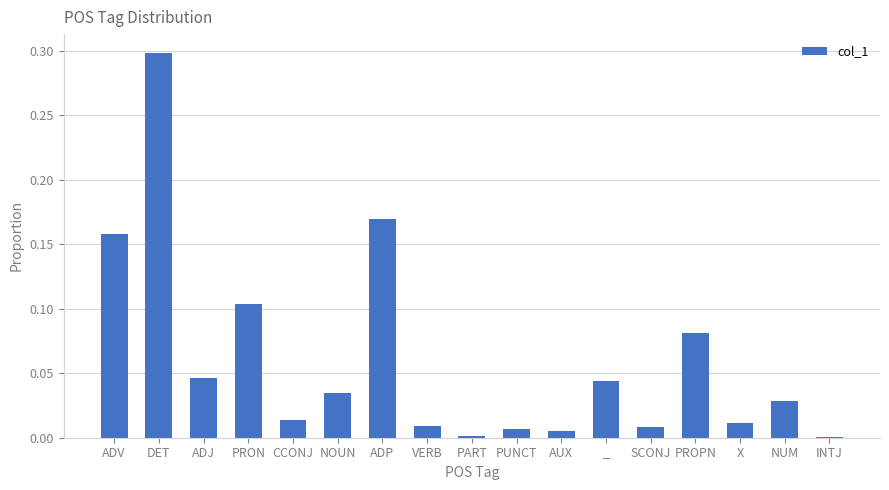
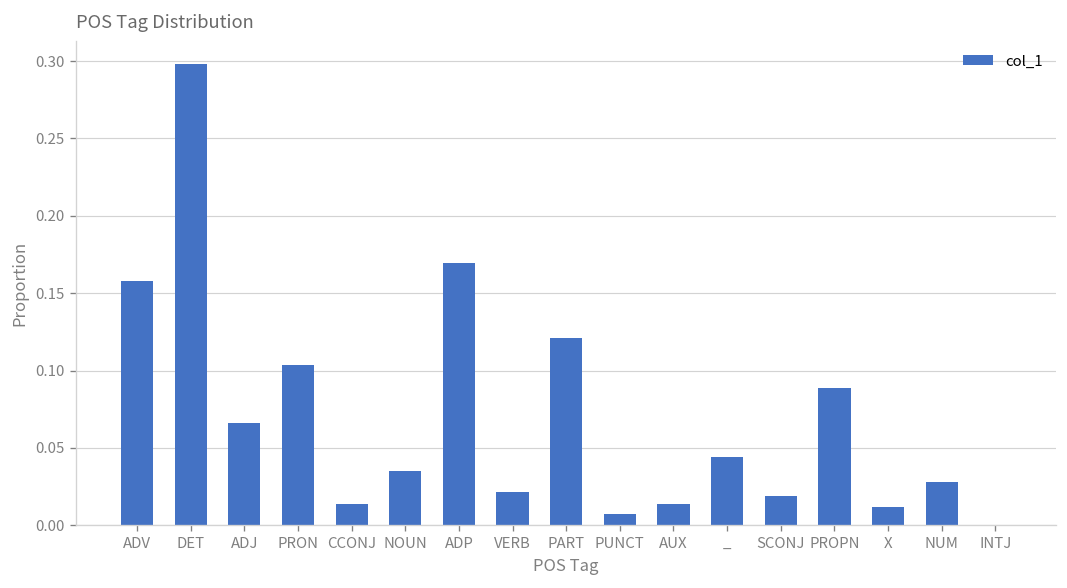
  {
    "ADV": 0.158,
    "DET": 0.298,
-   "ADJ": 0.046,
+   "ADJ": 0.066,
    "PRON": 0.104,
    "CCONJ": 0.013,
    "NOUN": 0.035,
    "ADP": 0.169,
-   "VERB": 0.009,
-   "PART": 0.001,
+   "VERB": 0.021,
+   "PART": 0.121,
    "PUNCT": 0.007,
-   "AUX": 0.005,
+   "AUX": 0.014,
    "_": 0.044,
-   "SCONJ": 0.008,
-   "PROPN": 0.081,
+   "SCONJ": 0.019,
+   "PROPN": 0.089,
    "X": 0.012,
    "NUM": 0.028
  }
